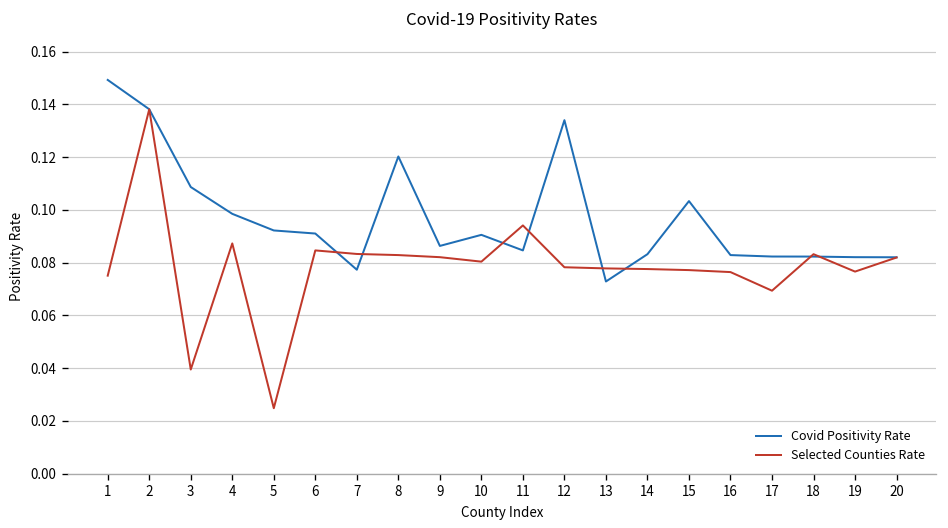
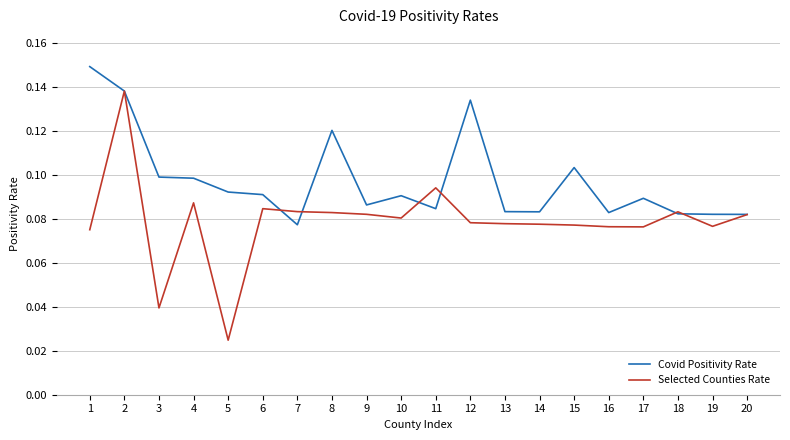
  {
    "Covid Positivity Rate": {
      "1": 0.149,
-     "3": 0.109,
+     "3": 0.099,
      "4": 0.099,
      "5": 0.092,
      "6": 0.091,
      "7": 0.077,
      "8": 0.120,
      "9": 0.086,
      "10": 0.091,
      "11": 0.085,
      "12": 0.134,
-     "13": 0.073,
+     "13": 0.083,
      "14": 0.083,
      "15": 0.103,
      "16": 0.083,
-     "17": 0.082,
+     "17": 0.089,
      "19": 0.082
    },
    "Selected Counties Rate": {
      "1": 0.075,
      "3": 0.039,
      "4": 0.087,
      "5": 0.025,
      "6": 0.085,
      "7": 0.083,
      "8": 0.083,
      "9": 0.082,
      "10": 0.080,
      "11": 0.094,
      "12": 0.078,
      "13": 0.078,
      "14": 0.078,
      "15": 0.077,
      "16": 0.076,
-     "17": 0.069,
+     "17": 0.076,
      "19": 0.077
    }
  }
